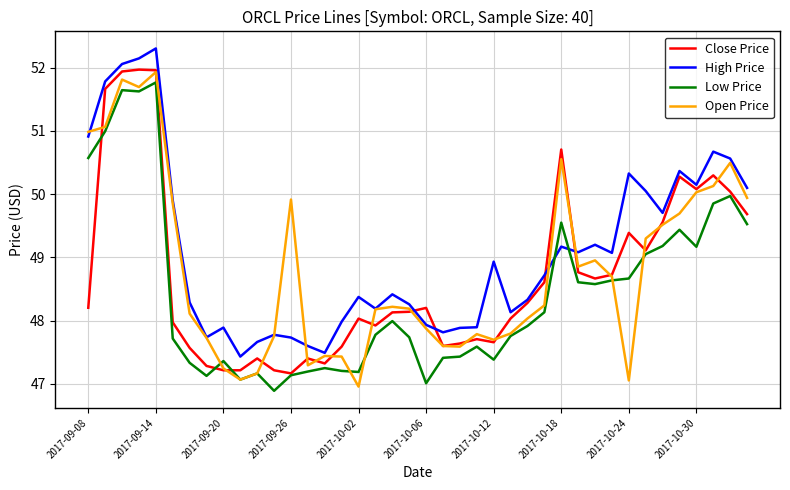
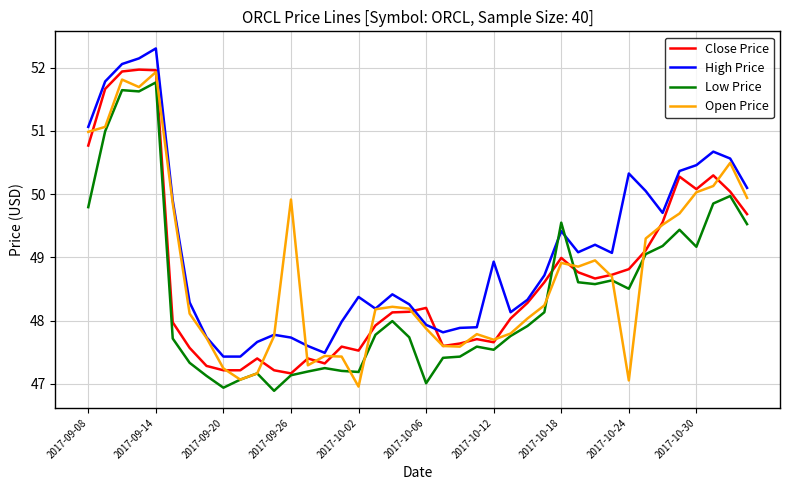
  {
    "Close Price": {
-     "2017-09-08": 48.2,
-     "2017-10-02": 48.0,
+     "2017-09-08": 50.8,
+     "2017-10-02": 47.5,
      "2017-10-06": 48.2,
-     "2017-10-18": 50.7,
-     "2017-10-24": 49.4,
+     "2017-10-18": 49.0,
+     "2017-10-24": 48.8,
      "2017-10-30": 50.1
    },
    "High Price": {
-     "2017-09-08": 50.9,
+     "2017-09-08": 51.1,
      "2017-09-14": 52.3,
-     "2017-09-20": 47.9,
+     "2017-09-20": 47.4,
      "2017-09-26": 47.7,
      "2017-10-02": 48.4,
      "2017-10-06": 47.9,
      "2017-10-12": 48.9,
-     "2017-10-18": 49.2,
+     "2017-10-18": 49.4,
      "2017-10-24": 50.3,
-     "2017-10-30": 50.1
+     "2017-10-30": 50.5
    },
    "Low Price": {
-     "2017-09-08": 50.6,
+     "2017-09-08": 49.8,
      "2017-09-14": 51.8,
-     "2017-09-20": 47.4,
+     "2017-09-20": 46.9,
      "2017-10-02": 47.2,
      "2017-10-06": 47.0,
-     "2017-10-12": 47.4,
+     "2017-10-12": 47.5,
      "2017-10-18": 49.5,
-     "2017-10-24": 48.7,
+     "2017-10-24": 48.5,
      "2017-10-30": 49.2
    },
    "Open Price": {
      "2017-09-08": 51.0,
      "2017-09-26": 49.9,
      "2017-10-02": 47.0,
      "2017-10-06": 47.9,
-     "2017-10-18": 50.6,
+     "2017-10-18": 48.9,
      "2017-10-24": 47.1,
      "2017-10-30": 50.0
    }
  }
